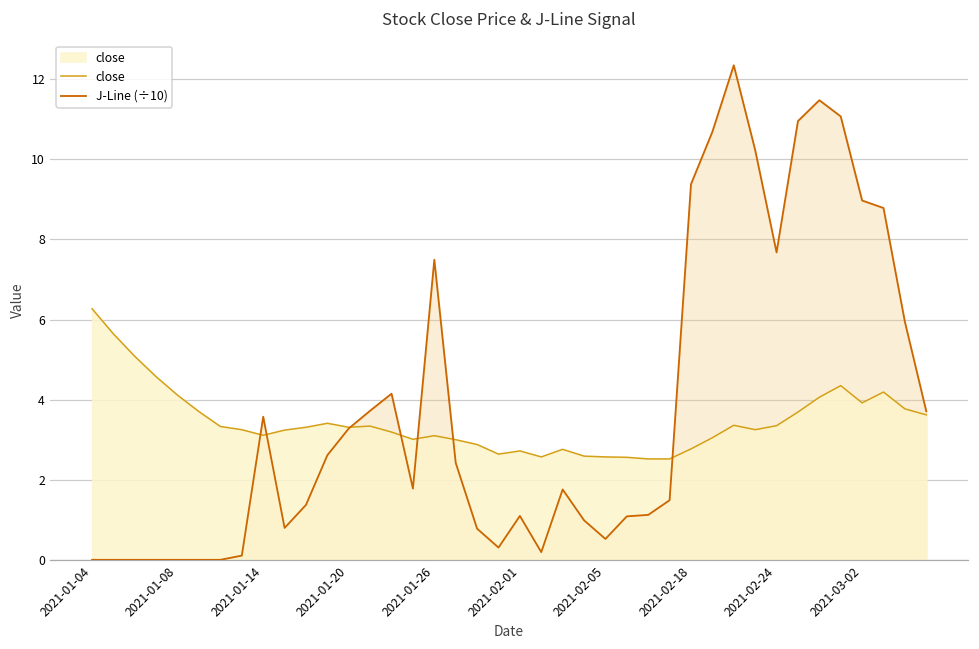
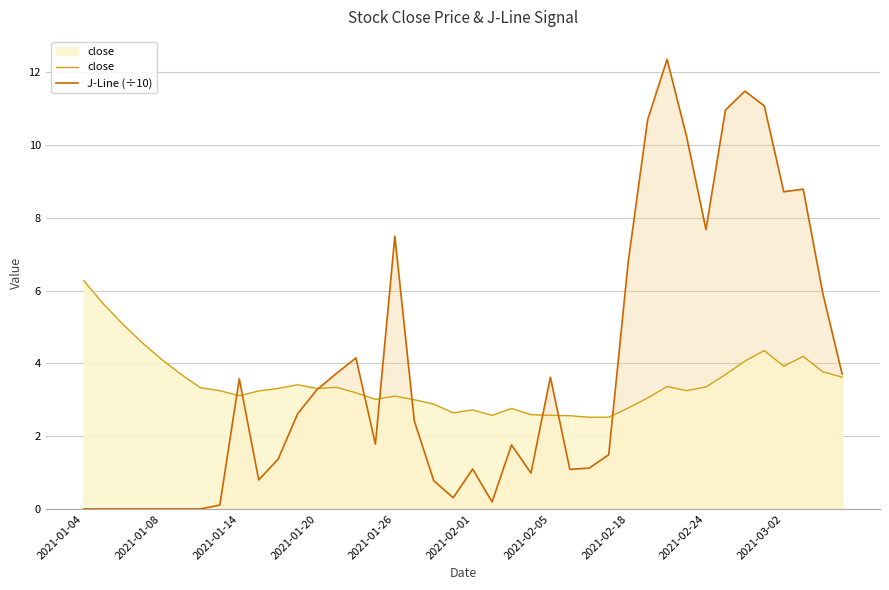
  {
    "J-Line (÷10)": {
      "2021-01-04": 0.0,
      "2021-01-08": 0.0,
      "2021-01-14": 3.6,
      "2021-01-26": 7.5,
      "2021-02-01": 1.1,
-     "2021-02-05": 0.5,
-     "2021-02-18": 9.4,
+     "2021-02-05": 3.6,
+     "2021-02-18": 6.8,
      "2021-02-24": 7.7,
-     "2021-03-02": 9.0
+     "2021-03-02": 8.7
    }
  }
